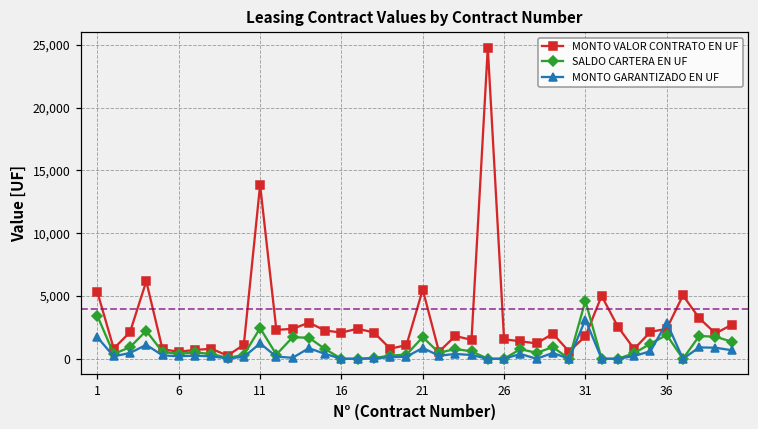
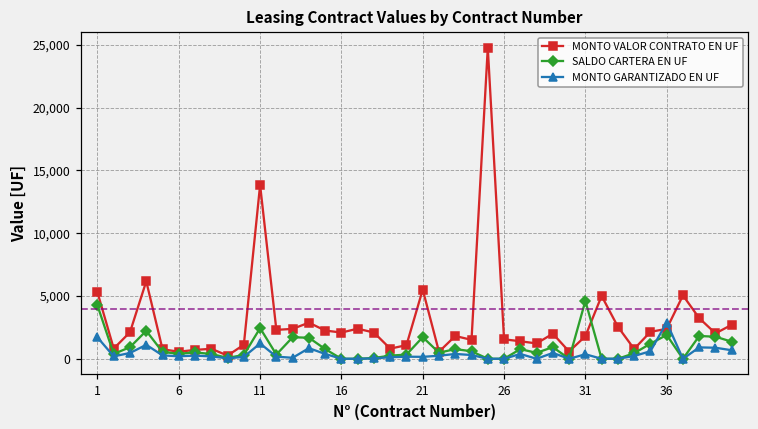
  {
    "MONTO VALOR CONTRATO EN UF": {
      "1": "5,300",
      "11": "13,800",
      "16": "2,100",
      "21": "5,500",
      "26": "1,500",
      "31": "1,800",
      "36": "2,400"
    },
    "SALDO CARTERA EN UF": {
-     "1": "3,400",
+     "1": "4,200",
      "11": "2,400",
      "21": "1,700",
      "31": "4,600",
      "36": "1,900"
    },
    "MONTO GARANTIZADO EN UF": {
      "1": "1,700",
      "11": "1,200",
-     "21": "900",
-     "31": "3,100",
+     "21": "200",
+     "31": "400",
      "36": "2,900"
    }
  }
